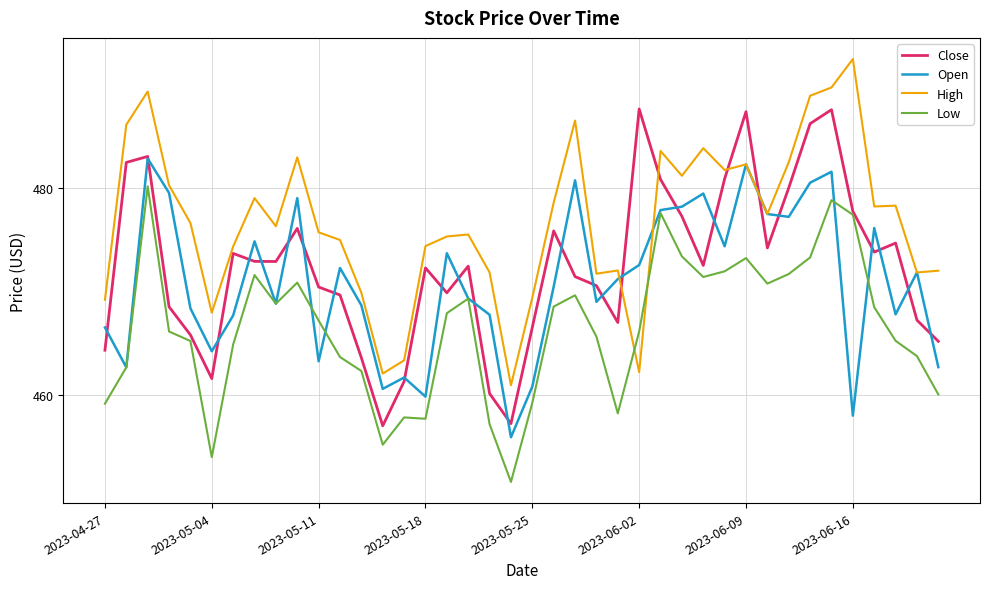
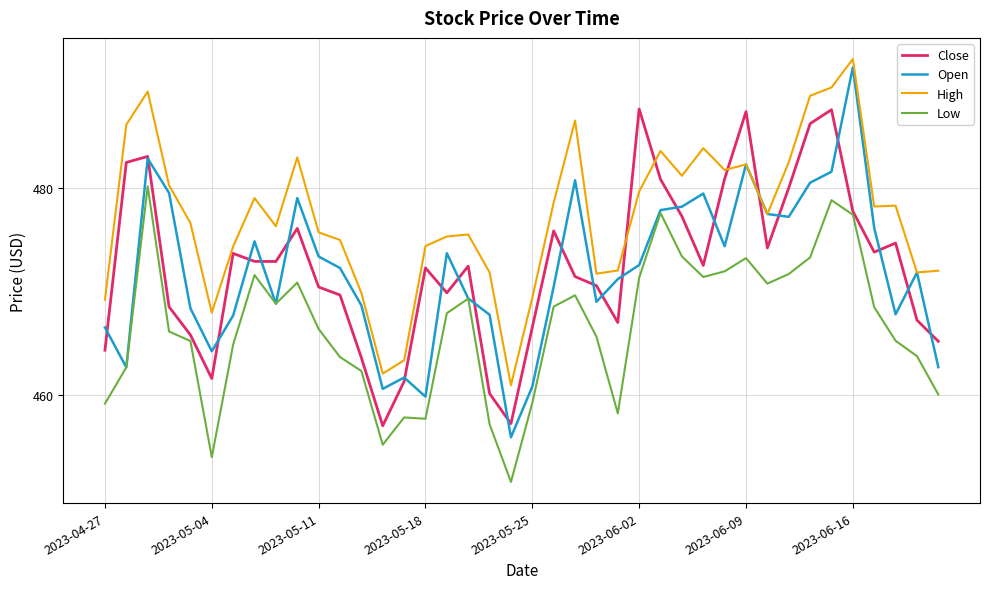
  {
    "Close": {
      "2023-04-27": 464.3,
      "2023-05-04": 461.6,
      "2023-05-11": 470.4,
      "2023-05-18": 472.3,
      "2023-05-25": 466.5,
      "2023-06-02": 487.6,
      "2023-06-09": 487.4,
      "2023-06-16": 477.7
    },
    "Open": {
      "2023-04-27": 466.5,
      "2023-05-04": 464.2,
-     "2023-05-11": 463.2,
+     "2023-05-11": 473.4,
      "2023-05-18": 459.8,
      "2023-05-25": 460.8,
      "2023-06-02": 472.5,
-     "2023-06-16": 458.0
+     "2023-06-16": 491.7
    },
    "High": {
      "2023-04-27": 469.2,
      "2023-05-04": 467.9,
      "2023-05-11": 475.7,
      "2023-05-18": 474.4,
      "2023-05-25": 469.4,
-     "2023-06-02": 462.2,
+     "2023-06-02": 479.6,
      "2023-06-16": 492.5
    },
    "Low": {
      "2023-04-27": 459.1,
      "2023-05-04": 454.0,
-     "2023-05-11": 467.2,
+     "2023-05-11": 466.3,
      "2023-05-18": 457.7,
      "2023-05-25": 459.2,
-     "2023-06-02": 466.1,
+     "2023-06-02": 471.3,
      "2023-06-09": 473.2,
      "2023-06-16": 477.4
    }
  }
